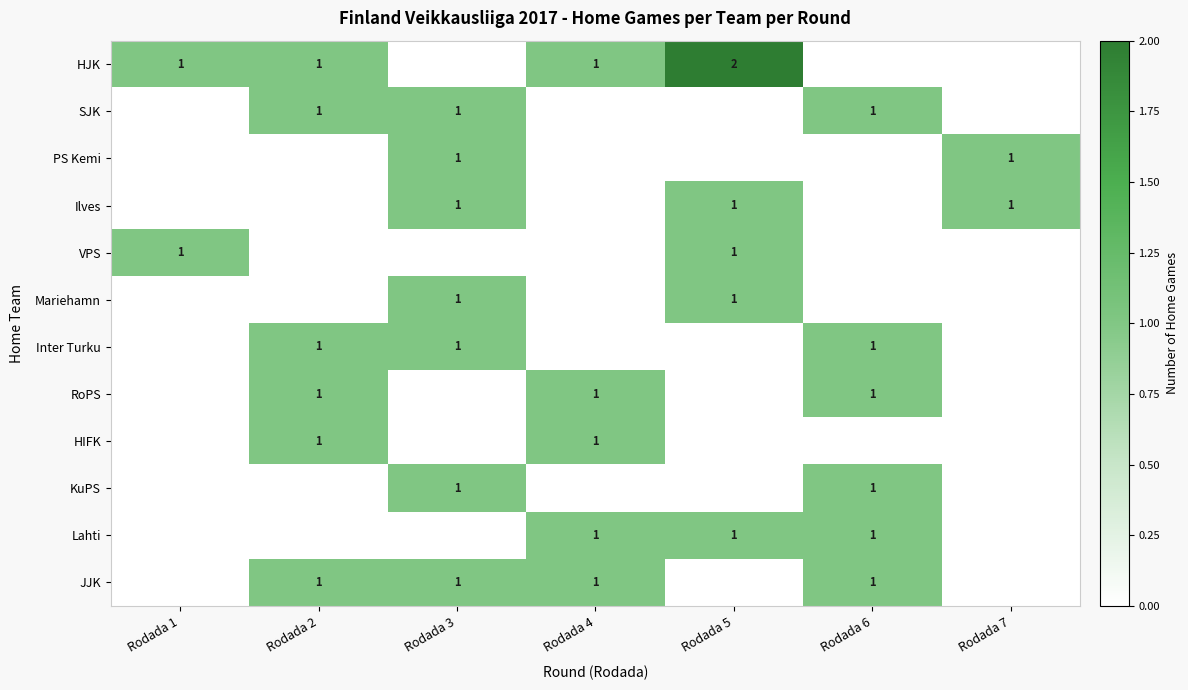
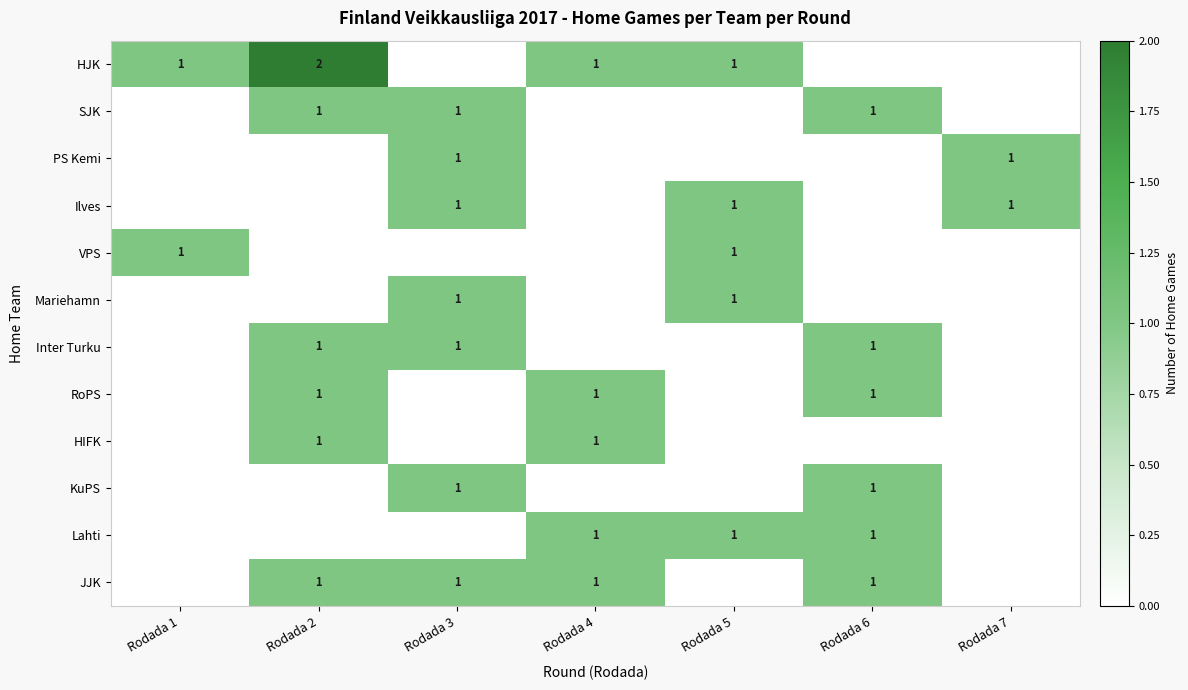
  {
    "HJK": {
      "Rodada 1": 1,
-     "Rodada 2": 1,
+     "Rodada 2": 2,
      "Rodada 4": 1,
-     "Rodada 5": 2
+     "Rodada 5": 1
    },
    "SJK": {
      "Rodada 2": 1,
      "Rodada 3": 1,
      "Rodada 6": 1
    },
    "PS Kemi": {
      "Rodada 3": 1,
      "Rodada 7": 1
    },
    "Ilves": {
      "Rodada 3": 1,
      "Rodada 5": 1,
      "Rodada 7": 1
    },
    "VPS": {
      "Rodada 1": 1,
      "Rodada 5": 1
    },
    "Mariehamn": {
      "Rodada 3": 1,
      "Rodada 5": 1
    },
    "Inter Turku": {
      "Rodada 2": 1,
      "Rodada 3": 1,
      "Rodada 6": 1
    },
    "RoPS": {
      "Rodada 2": 1,
      "Rodada 4": 1,
      "Rodada 6": 1
    },
    "HIFK": {
      "Rodada 2": 1,
      "Rodada 4": 1
    },
    "KuPS": {
      "Rodada 3": 1,
      "Rodada 6": 1
    },
    "Lahti": {
      "Rodada 4": 1,
      "Rodada 5": 1,
      "Rodada 6": 1
    },
    "JJK": {
      "Rodada 2": 1,
      "Rodada 3": 1,
      "Rodada 4": 1,
      "Rodada 6": 1
    }
  }
